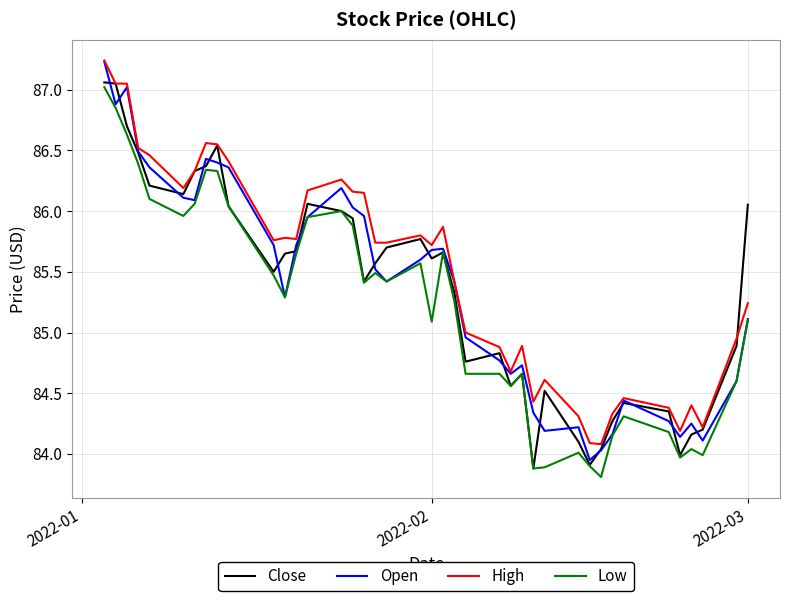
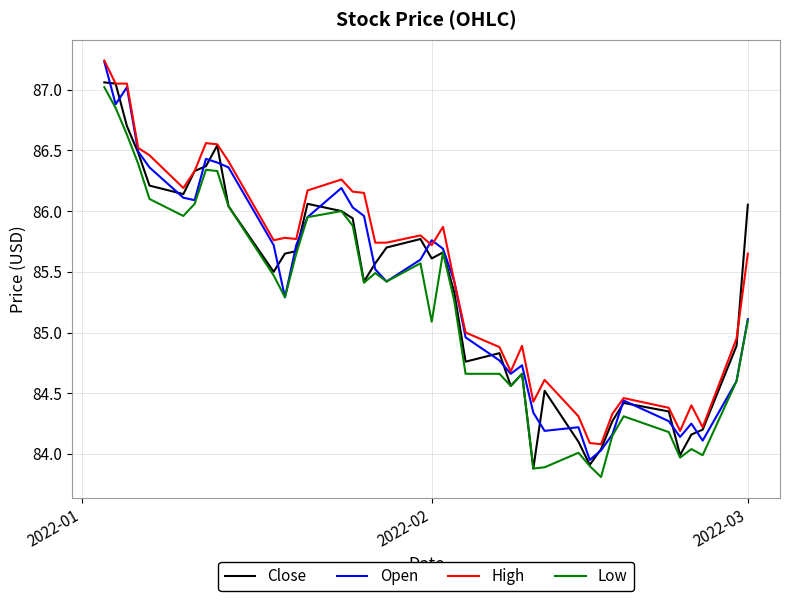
  {
    "Close": {
      "2022-02": 85.61,
      "2022-03": 86.05
    },
    "Open": {
-     "2022-02": 85.68
+     "2022-02": 85.76
    },
    "High": {
      "2022-02": 85.72,
-     "2022-03": 85.24
+     "2022-03": 85.65
    },
    "Low": {
      "2022-02": 85.09
    }
  }
